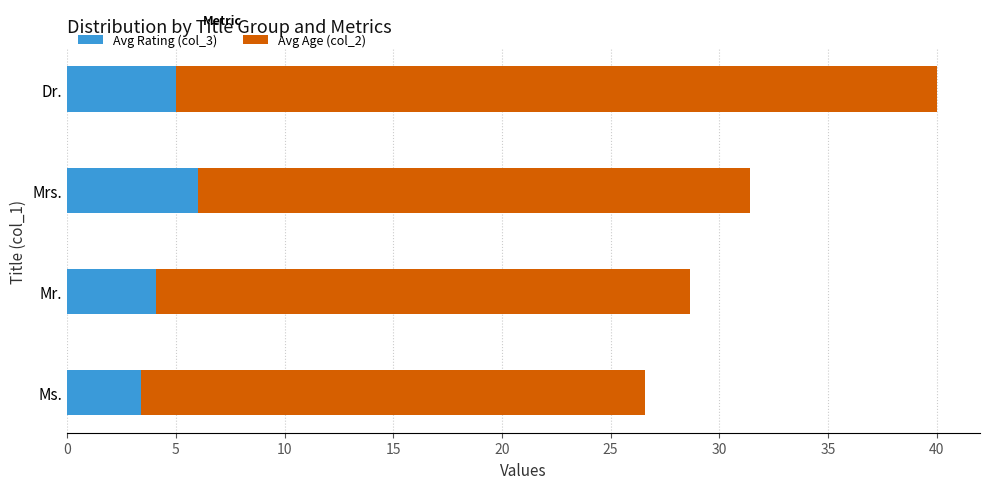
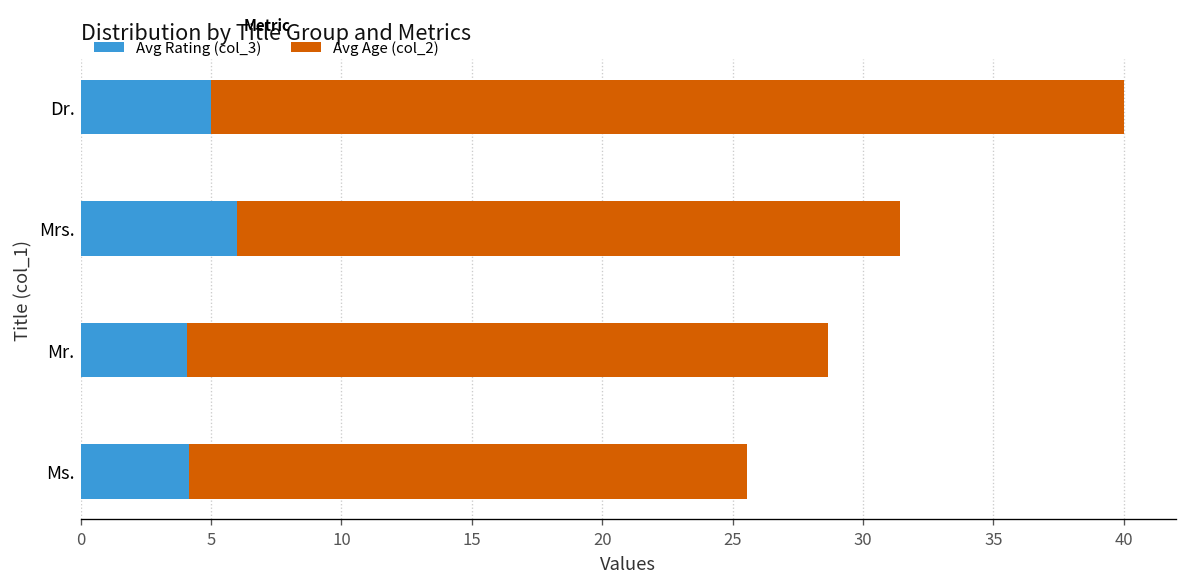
  {
    "Avg Rating (col_3)": {
      "Dr.": 5.0,
      "Mrs.": 6.0,
      "Mr.": 4.1,
-     "Ms.": 3.4
+     "Ms.": 4.2
    },
    "Avg Age (col_2)": {
      "Dr.": 35.0,
      "Mrs.": 25.4,
      "Mr.": 24.6,
-     "Ms.": 23.2
+     "Ms.": 21.4
    }
  }
